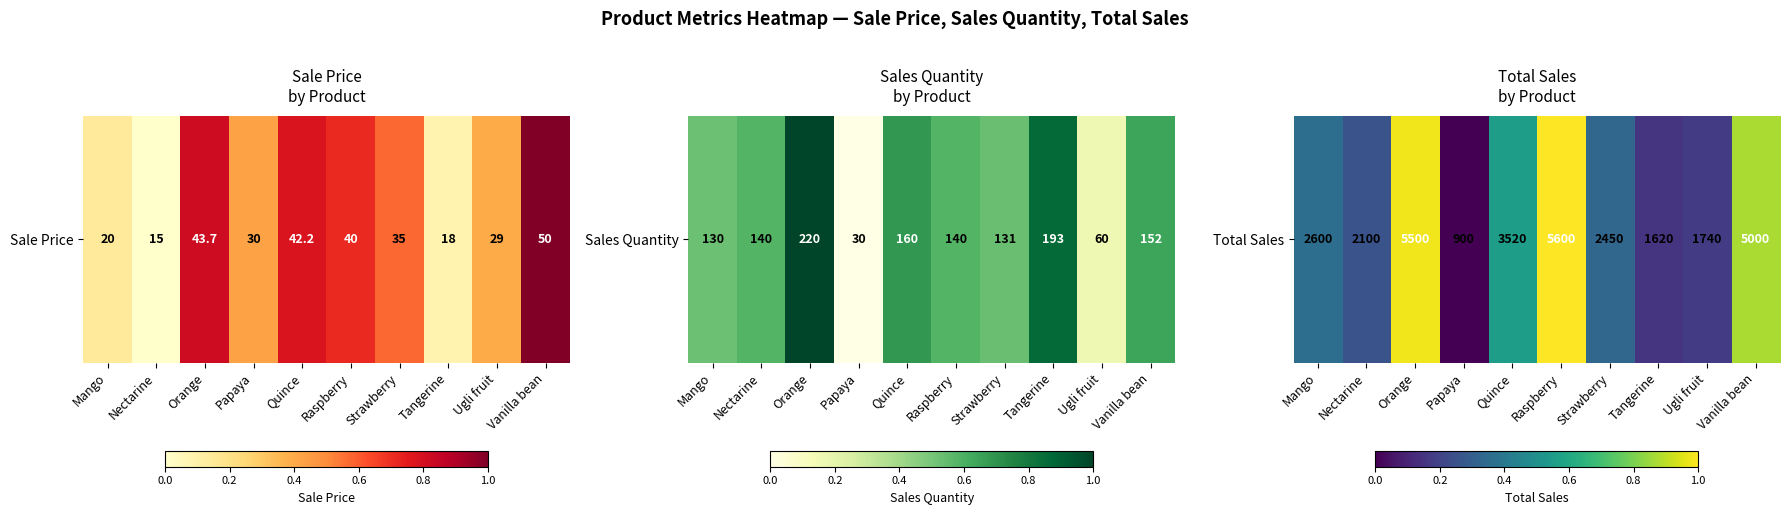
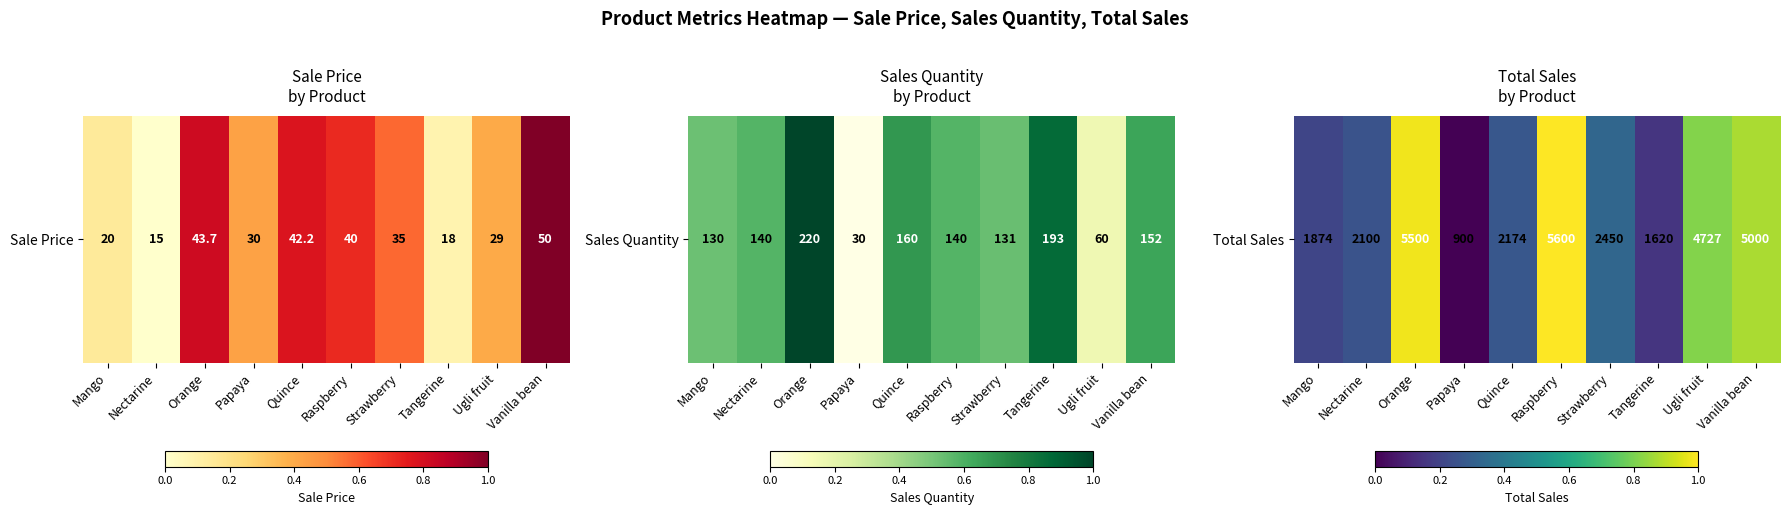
  {
    "Sale Price by Product": {
      "Sale Price": {
        "Mango": 20,
        "Nectarine": 15,
        "Orange": 43.7,
        "Papaya": 30,
        "Quince": 42.2,
        "Raspberry": 40,
        "Strawberry": 35,
        "Tangerine": 18,
        "Ugli fruit": 29,
        "Vanilla bean": 50
      }
    },
    "Sales Quantity by Product": {
      "Sales Quantity": {
        "Mango": 130,
        "Nectarine": 140,
        "Orange": 220,
        "Papaya": 30,
        "Quince": 160,
        "Raspberry": 140,
        "Strawberry": 131,
        "Tangerine": 193,
        "Ugli fruit": 60,
        "Vanilla bean": 152
      }
    },
    "Total Sales by Product": {
      "Total Sales": {
-       "Mango": 2600,
+       "Mango": 1874,
        "Nectarine": 2100,
        "Orange": 5500,
        "Papaya": 900,
-       "Quince": 3520,
+       "Quince": 2174,
        "Raspberry": 5600,
        "Strawberry": 2450,
        "Tangerine": 1620,
-       "Ugli fruit": 1740,
+       "Ugli fruit": 4727,
        "Vanilla bean": 5000
      }
    }
  }
